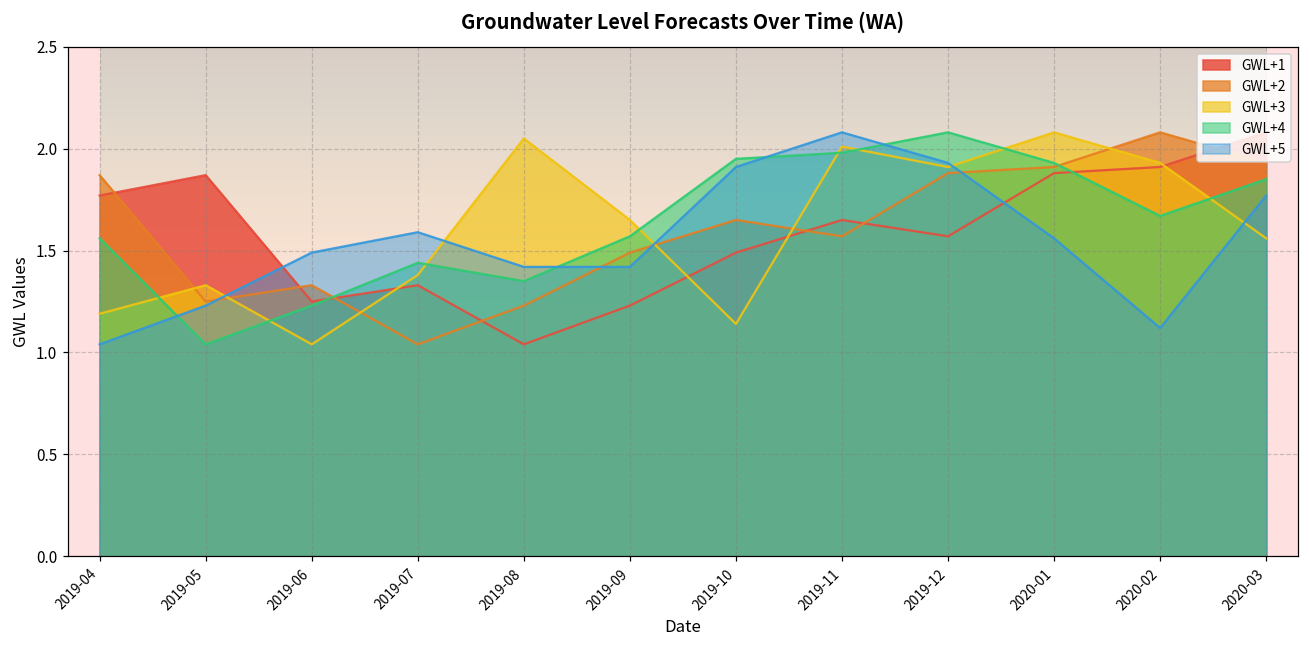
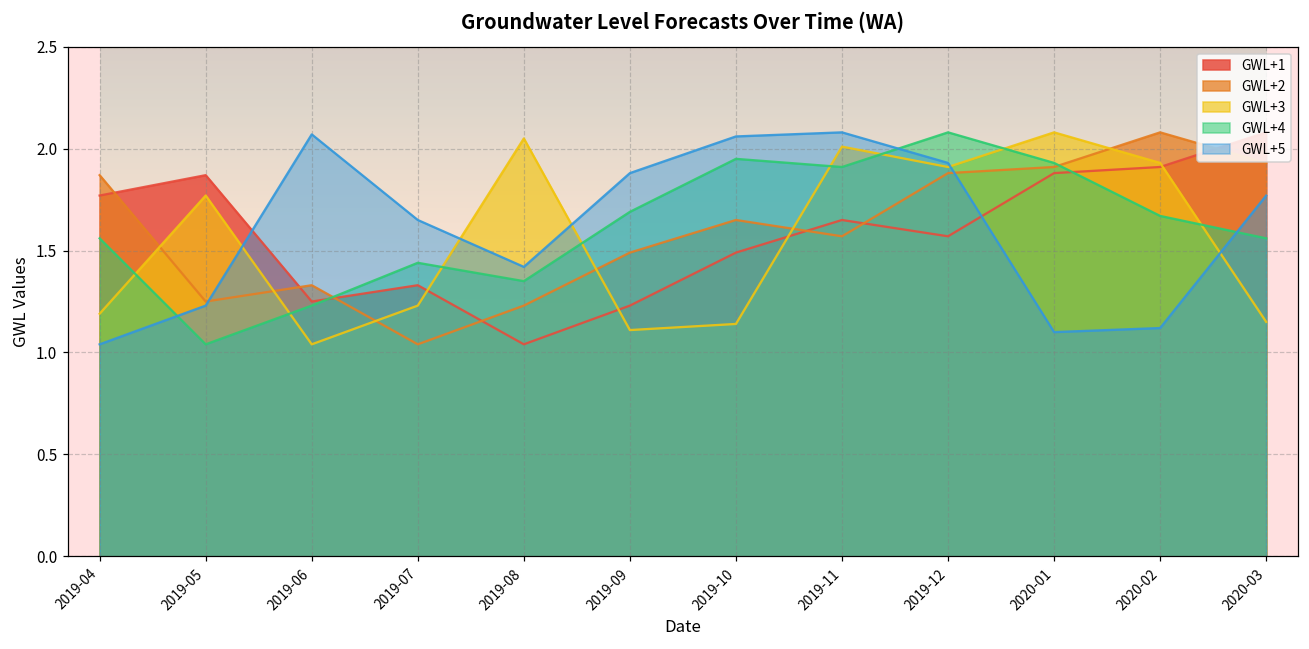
  {
    "GWL+3": {
      "2019-04": 1.19,
-     "2019-05": 1.33,
+     "2019-05": 1.77,
      "2019-06": 1.04,
-     "2019-07": 1.38,
+     "2019-07": 1.23,
      "2019-08": 2.05,
-     "2019-09": 1.65,
+     "2019-09": 1.11,
      "2019-10": 1.14,
      "2019-11": 2.01,
      "2019-12": 1.91,
      "2020-01": 2.08,
      "2020-02": 1.93,
-     "2020-03": 1.56
+     "2020-03": 1.15
    },
    "GWL+4": {
      "2019-04": 1.56,
      "2019-05": 1.04,
      "2019-06": 1.23,
      "2019-07": 1.44,
      "2019-08": 1.35,
-     "2019-09": 1.57,
+     "2019-09": 1.69,
      "2019-10": 1.95,
-     "2019-11": 1.98,
+     "2019-11": 1.91,
      "2019-12": 2.08,
      "2020-01": 1.93,
      "2020-02": 1.67,
-     "2020-03": 1.85
+     "2020-03": 1.56
    },
    "GWL+5": {
      "2019-04": 1.04,
      "2019-05": 1.23,
-     "2019-06": 1.49,
-     "2019-07": 1.59,
+     "2019-06": 2.07,
+     "2019-07": 1.65,
      "2019-08": 1.42,
-     "2019-09": 1.42,
-     "2019-10": 1.91,
+     "2019-09": 1.88,
+     "2019-10": 2.06,
      "2019-11": 2.08,
      "2019-12": 1.93,
-     "2020-01": 1.56,
+     "2020-01": 1.10,
      "2020-02": 1.12,
      "2020-03": 1.77
    }
  }
